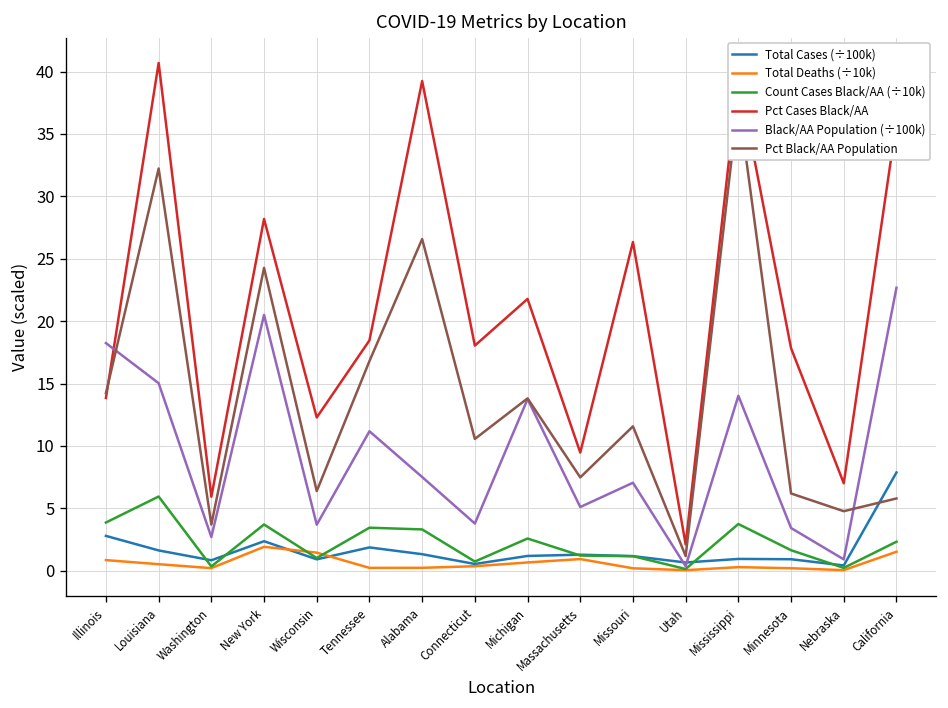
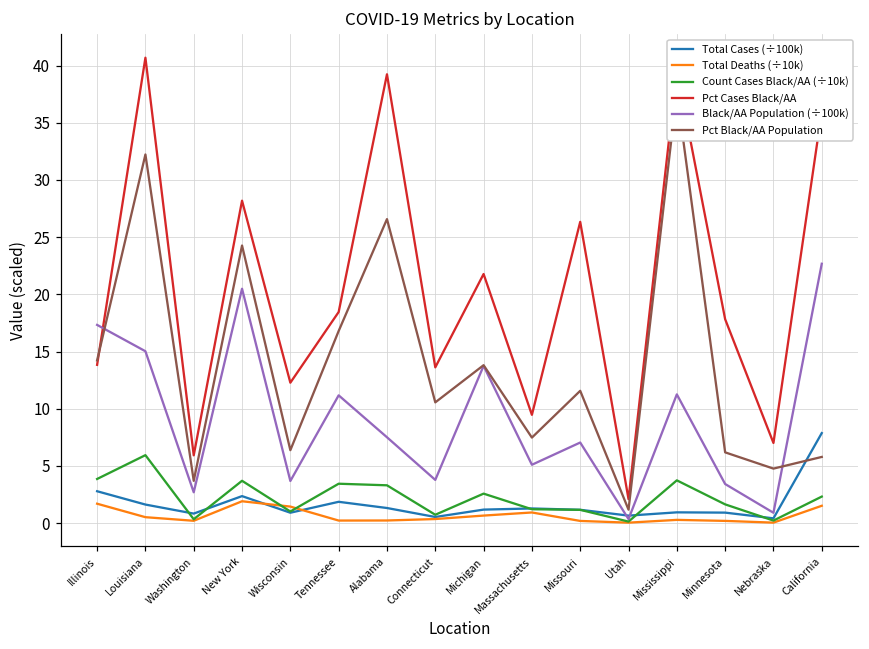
  {
    "Total Cases (÷100k)": {
      "Illinois": 2.8,
      "Louisiana": 1.6,
      "Washington": 0.8,
      "New York": 2.4,
      "Tennessee": 1.9,
      "Alabama": 1.3,
      "Michigan": 1.2,
      "Utah": 0.7,
      "Mississippi": 0.9,
      "Minnesota": 0.9,
      "California": 7.9
    },
    "Total Deaths (÷10k)": {
-     "Illinois": 0.9,
+     "Illinois": 1.7,
      "Louisiana": 0.5,
      "New York": 1.9,
      "Wisconsin": 1.4,
      "Tennessee": 0.2,
      "Alabama": 0.2,
      "Michigan": 0.7,
      "Massachusetts": 0.9,
      "Missouri": 0.2,
      "Mississippi": 0.3,
      "Minnesota": 0.2,
      "California": 1.5
    },
    "Count Cases Black/AA (÷10k)": {
      "Illinois": 3.9,
      "Louisiana": 5.9,
      "New York": 3.7,
      "Tennessee": 3.4,
      "Alabama": 3.3,
      "Michigan": 2.6,
      "Mississippi": 3.7,
      "Minnesota": 1.6,
      "California": 2.3
    },
    "Pct Cases Black/AA": {
      "Illinois": 13.8,
      "Louisiana": 40.7,
      "Washington": 5.9,
      "New York": 28.2,
      "Wisconsin": 12.3,
      "Tennessee": 18.5,
      "Alabama": 39.2,
-     "Connecticut": 18.0,
+     "Connecticut": 13.6,
      "Michigan": 21.8,
      "Massachusetts": 9.5,
      "Missouri": 26.3,
      "Utah": 2.1,
      "Minnesota": 17.8,
      "Nebraska": 7.0
    },
    "Black/AA Population (÷100k)": {
-     "Illinois": 18.2,
+     "Illinois": 17.3,
      "Louisiana": 15.0,
      "Washington": 2.7,
      "New York": 20.5,
      "Wisconsin": 3.7,
      "Tennessee": 11.2,
      "Alabama": 7.5,
      "Connecticut": 3.8,
      "Massachusetts": 5.1,
      "Missouri": 7.0,
-     "Mississippi": 14.0,
+     "Mississippi": 11.3,
      "Minnesota": 3.4,
      "Nebraska": 0.9,
      "California": 22.7
    },
    "Pct Black/AA Population": {
      "Illinois": 14.2,
      "Louisiana": 32.2,
      "Washington": 3.7,
      "New York": 24.3,
      "Wisconsin": 6.4,
      "Tennessee": 16.8,
      "Alabama": 26.6,
      "Connecticut": 10.6,
      "Massachusetts": 7.5,
      "Missouri": 11.6,
      "Utah": 1.2,
      "Minnesota": 6.2,
      "Nebraska": 4.8,
      "California": 5.8
    }
  }
